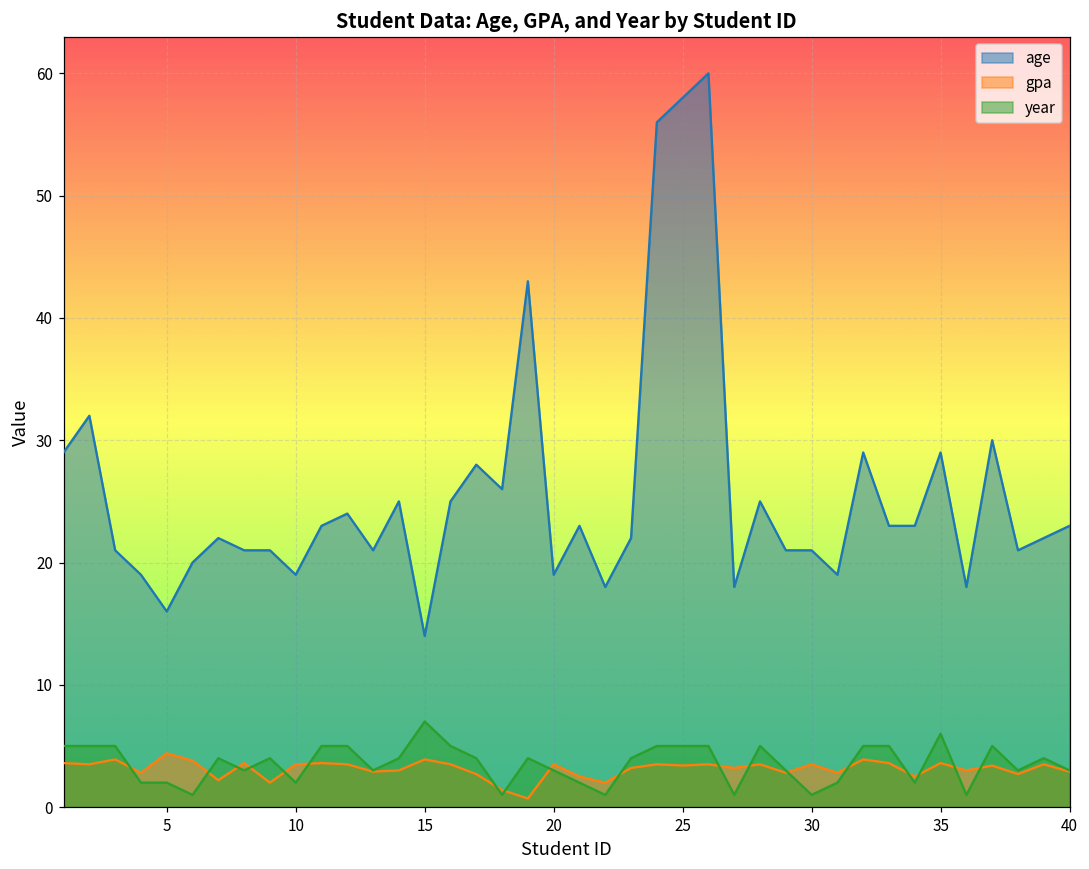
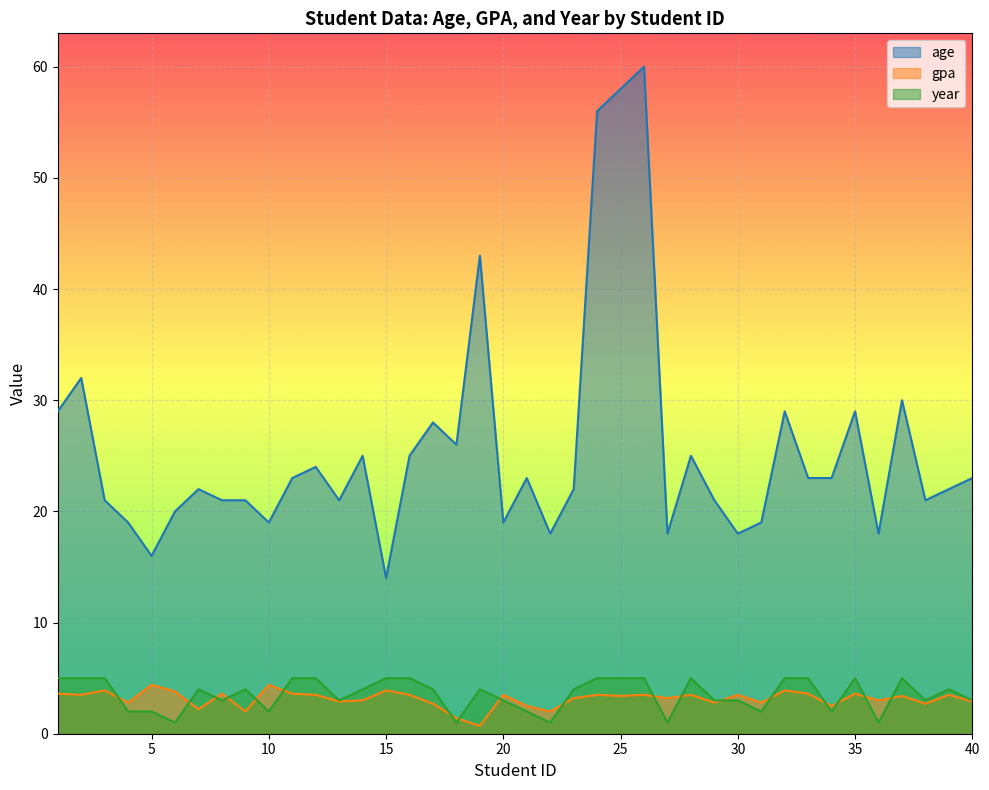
  {
    "age": {
      "5": 16,
      "10": 19,
      "15": 14,
      "20": 19,
      "25": 58,
-     "30": 21,
+     "30": 18,
      "35": 29,
      "40": 23
    },
    "gpa": {
      "5": 4.4,
-     "10": 3.5,
+     "10": 4.4,
      "15": 3.9,
      "20": 3.5,
      "25": 3.4,
      "30": 3.5,
      "35": 3.6
    },
    "year": {
      "5": 2,
      "10": 2,
-     "15": 7,
+     "15": 5,
      "20": 3,
      "25": 5,
-     "30": 1,
-     "35": 6
+     "30": 3,
+     "35": 5
    }
  }
